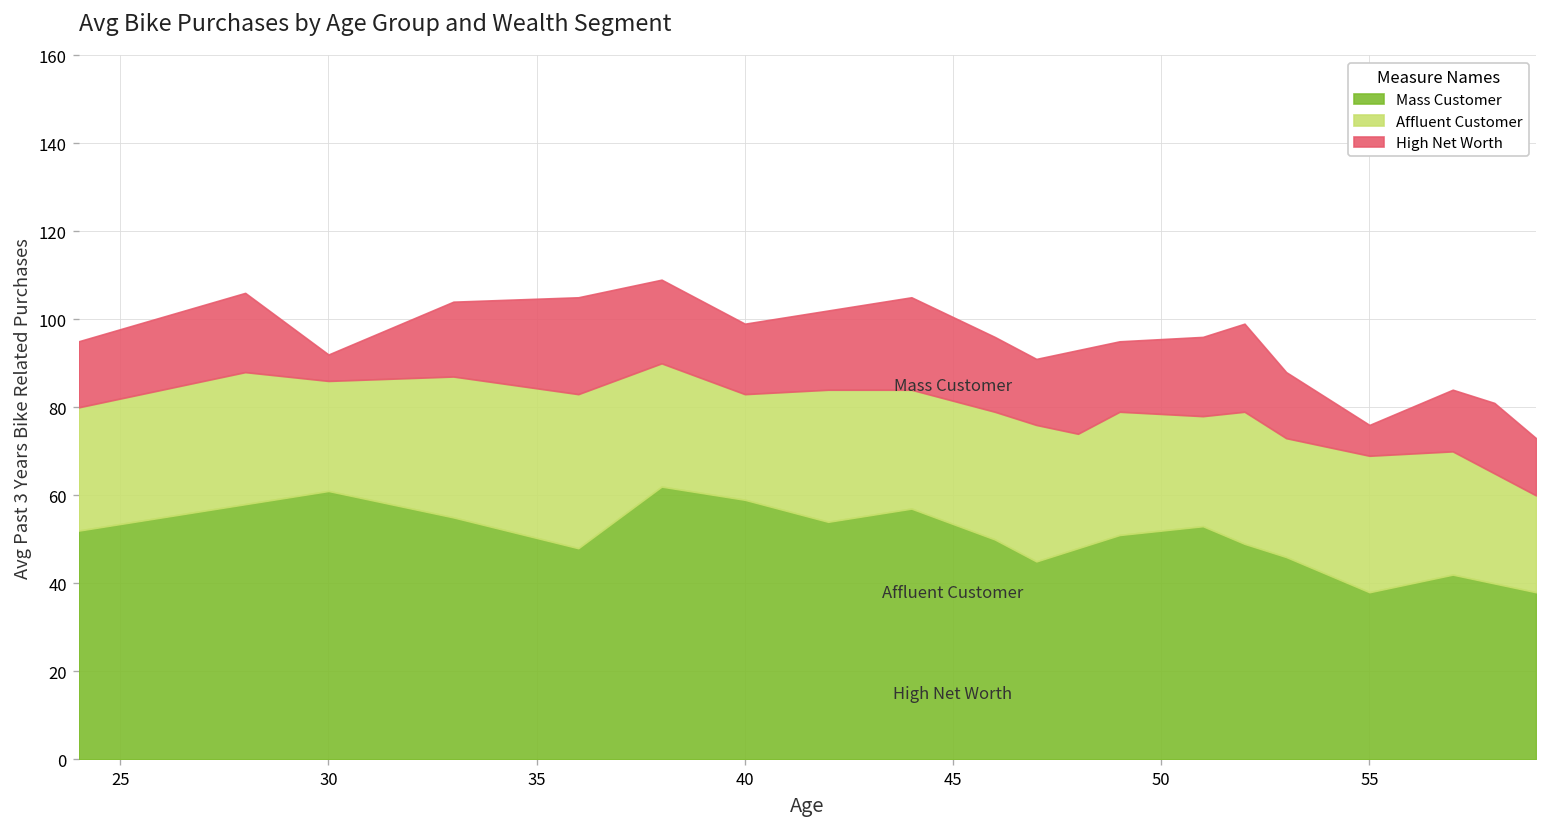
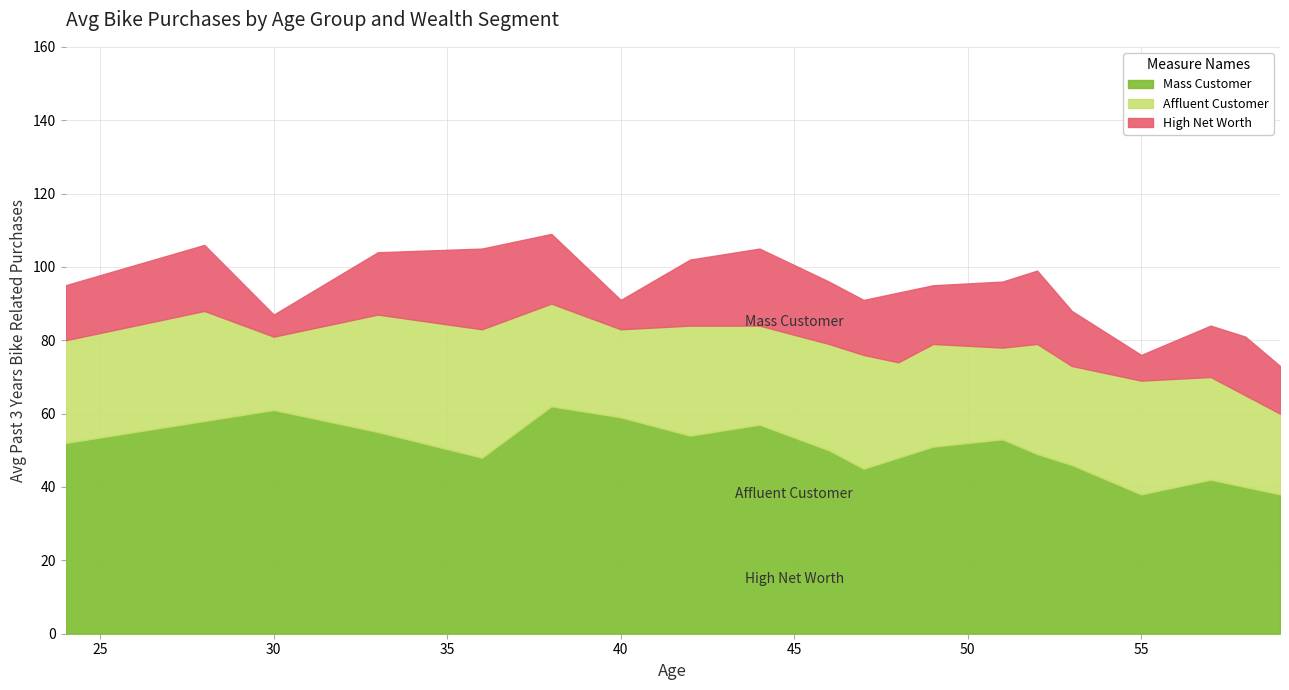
  {
    "Mass Customer": {
      "30": 61,
      "40": 59,
      "55": 38
    },
    "Affluent Customer": {
-     "30": 25,
+     "30": 20,
      "40": 24,
      "55": 31
    },
    "High Net Worth": {
      "30": 6,
-     "40": 16,
+     "40": 8,
      "55": 7
    }
  }
